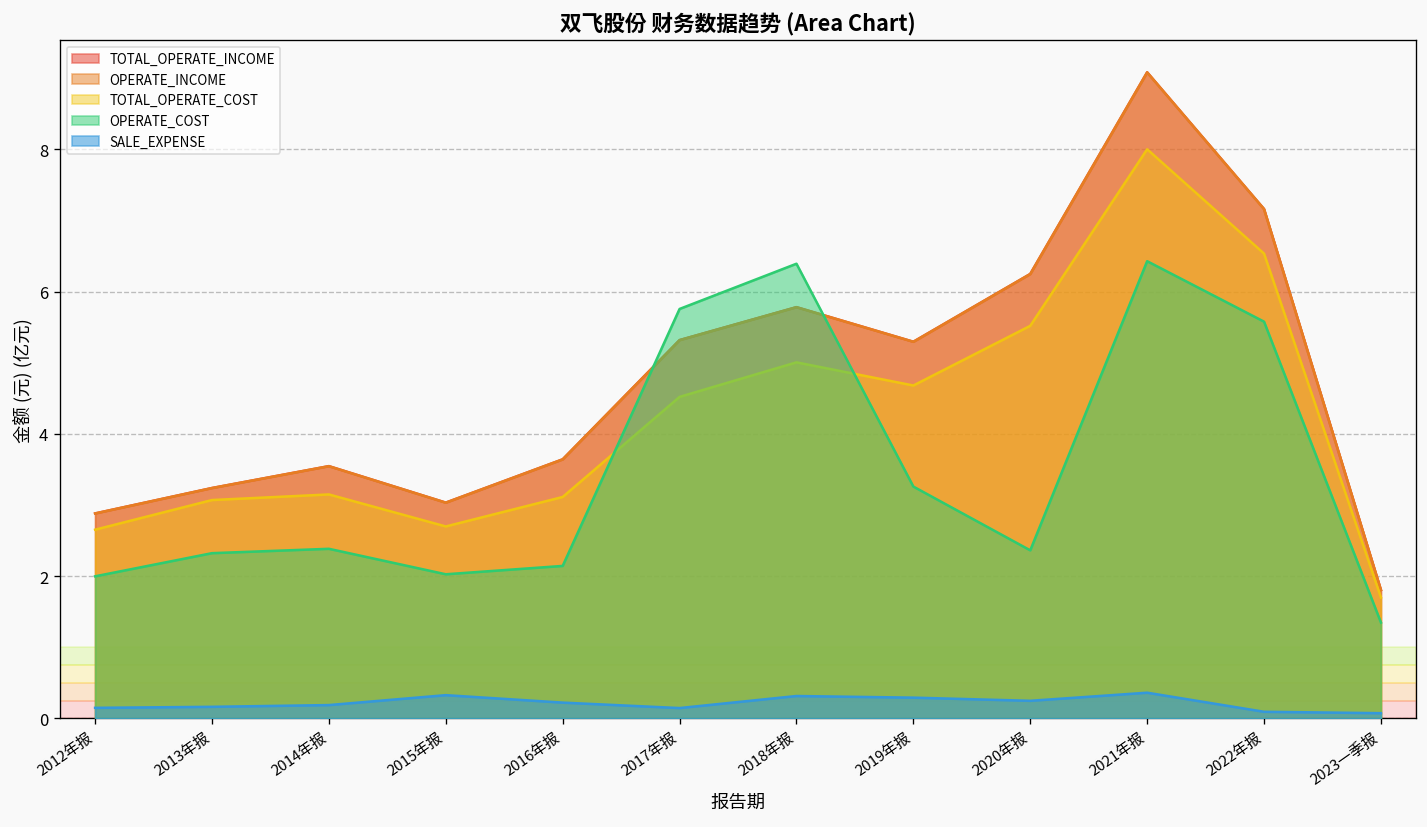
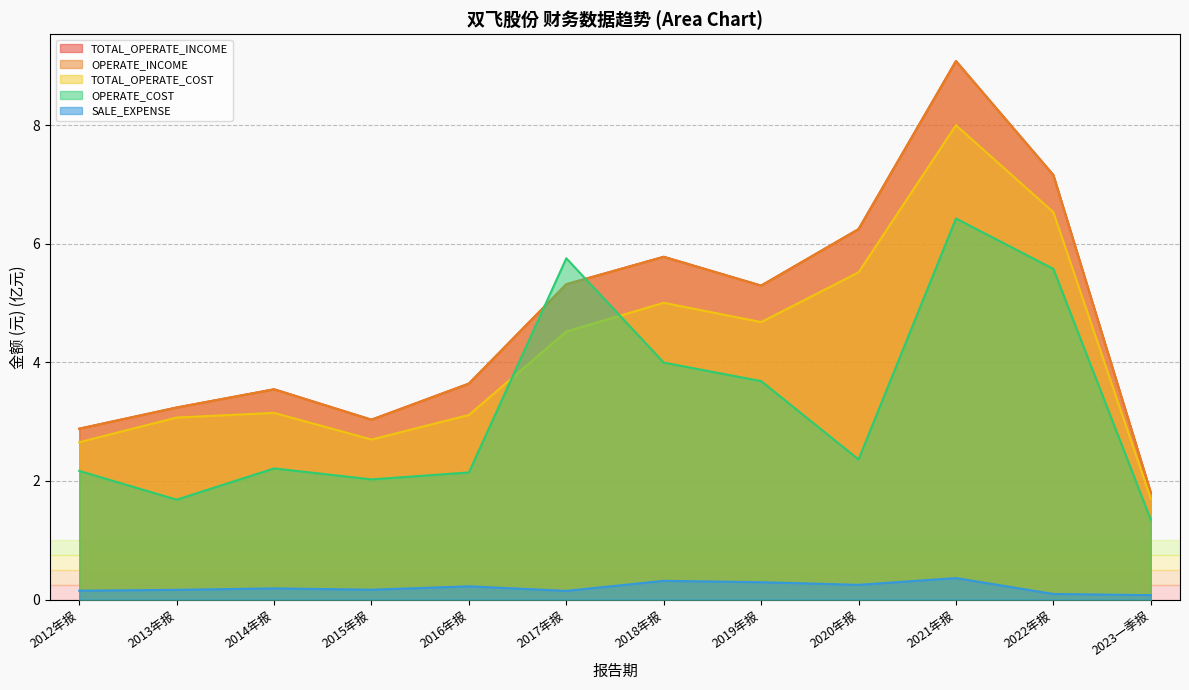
  {
    "OPERATE_COST": {
-     "2012年报": 2.0,
-     "2013年报": 2.3,
-     "2014年报": 2.4,
+     "2012年报": 2.2,
+     "2013年报": 1.7,
+     "2014年报": 2.2,
      "2015年报": 2.0,
      "2016年报": 2.1,
      "2017年报": 5.8,
-     "2018年报": 6.4,
-     "2019年报": 3.3,
+     "2018年报": 4.0,
+     "2019年报": 3.7,
      "2020年报": 2.4,
      "2021年报": 6.4,
      "2022年报": 5.6,
      "2023一季报": 1.3
    },
    "SALE_EXPENSE": {
      "2012年报": 0.1,
      "2013年报": 0.2,
      "2014年报": 0.2,
-     "2015年报": 0.3,
+     "2015年报": 0.2,
      "2016年报": 0.2,
      "2017年报": 0.1,
      "2018年报": 0.3,
      "2019年报": 0.3,
      "2020年报": 0.2,
      "2021年报": 0.4,
      "2022年报": 0.1,
      "2023一季报": 0.1
    }
  }
